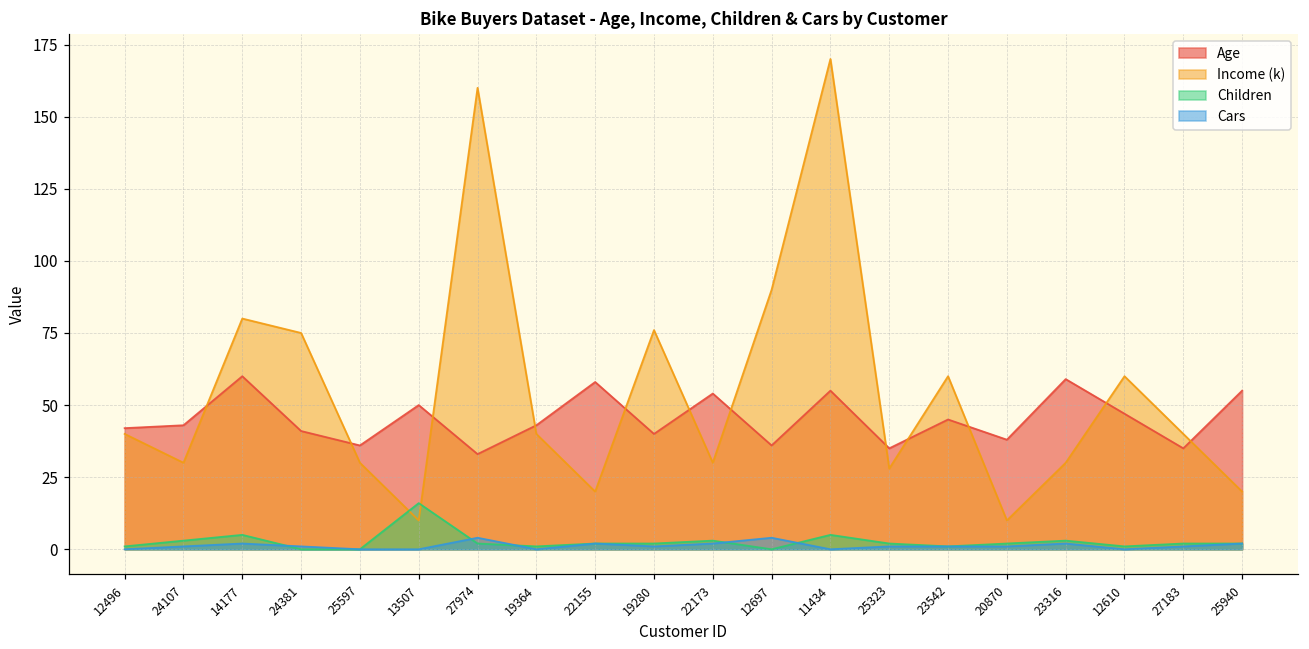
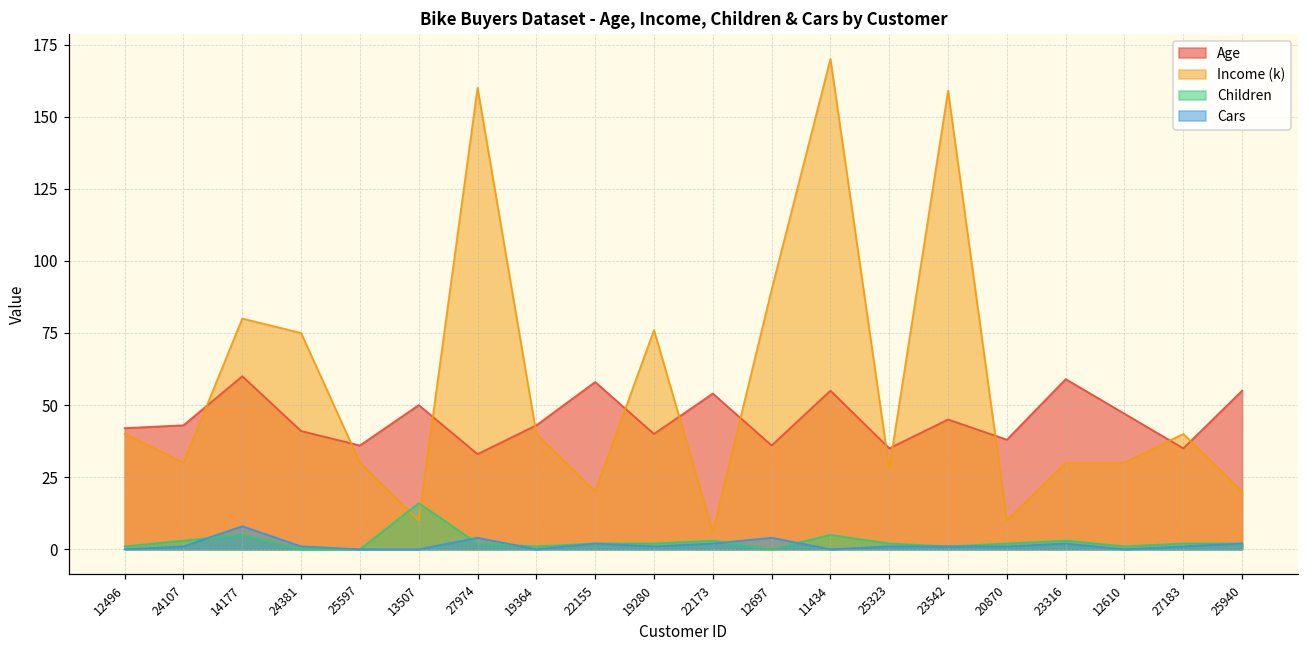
  {
    "Age": {
      "12496": 42,
      "24107": 43,
      "14177": 60,
      "24381": 41,
      "25597": 36,
      "13507": 50,
      "27974": 33,
      "19364": 43,
      "22155": 58,
      "19280": 40,
      "22173": 54,
      "12697": 36,
      "11434": 55,
      "25323": 35,
      "23542": 45,
      "20870": 38,
      "23316": 59,
      "12610": 47,
      "27183": 35,
      "25940": 55
    },
    "Income (k)": {
      "12496": 40,
      "24107": 30,
      "14177": 80,
      "24381": 75,
      "25597": 30,
      "13507": 10,
      "27974": 160,
      "19364": 40,
      "22155": 20,
      "19280": 76,
-     "22173": 30,
+     "22173": 6,
      "12697": 90,
      "11434": 170,
      "25323": 28,
-     "23542": 60,
+     "23542": 159,
      "20870": 10,
      "23316": 30,
-     "12610": 60,
+     "12610": 30,
      "27183": 40,
      "25940": 20
    },
    "Children": {
      "12496": 1,
      "24107": 3,
      "14177": 5,
      "24381": 0,
      "13507": 16,
      "27974": 2,
      "19364": 1,
      "19280": 2,
      "22173": 3,
      "12697": 0,
      "11434": 5,
      "25323": 2,
      "20870": 2,
      "23316": 3,
      "12610": 1,
      "27183": 2
    },
    "Cars": {
      "12496": 0,
      "24107": 1,
-     "14177": 2,
+     "14177": 8,
      "24381": 1,
      "13507": 0,
      "27974": 4,
      "19364": 0,
      "19280": 1,
      "22173": 2,
      "12697": 4,
      "11434": 0,
      "25323": 1,
      "20870": 1,
      "23316": 2,
      "12610": 0,
      "27183": 1
    }
  }
